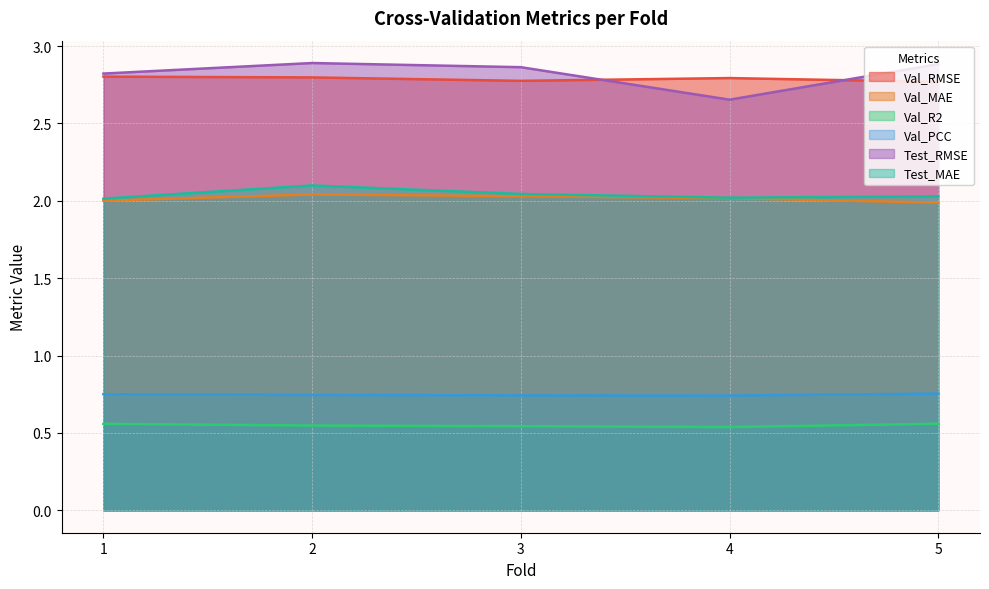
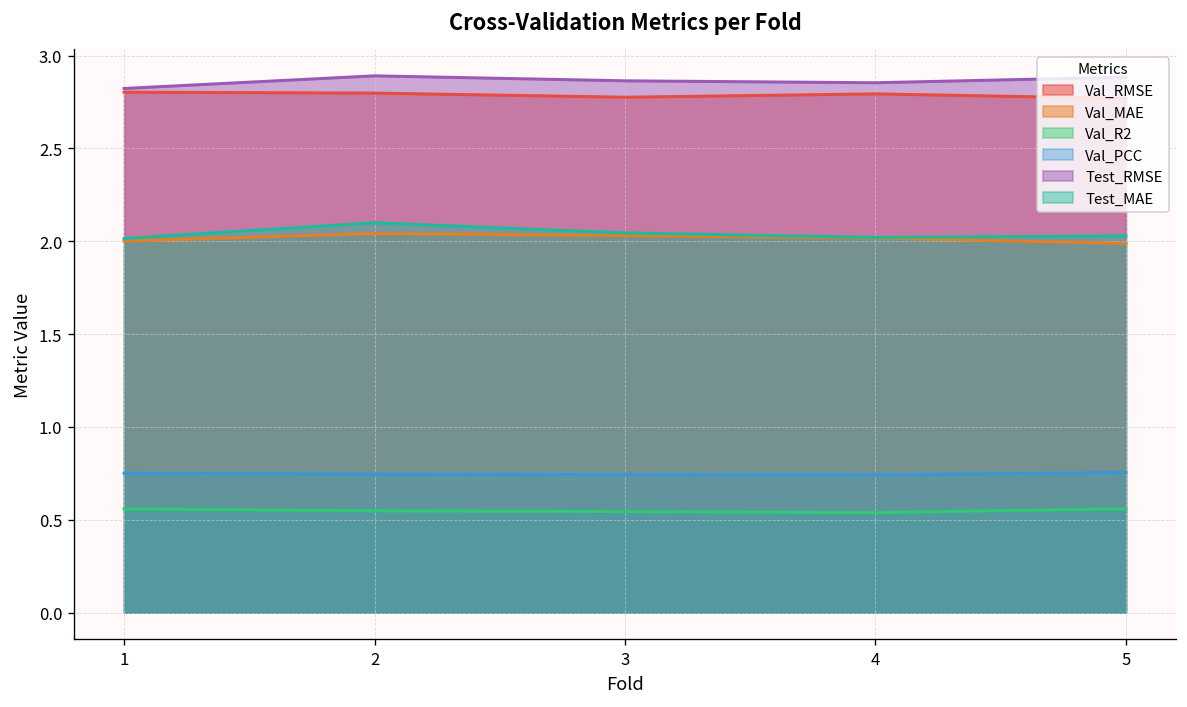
  {
    "Test_RMSE": {
      "1": 2.82,
      "2": 2.89,
      "3": 2.86,
-     "4": 2.65
+     "4": 2.85
    }
  }
